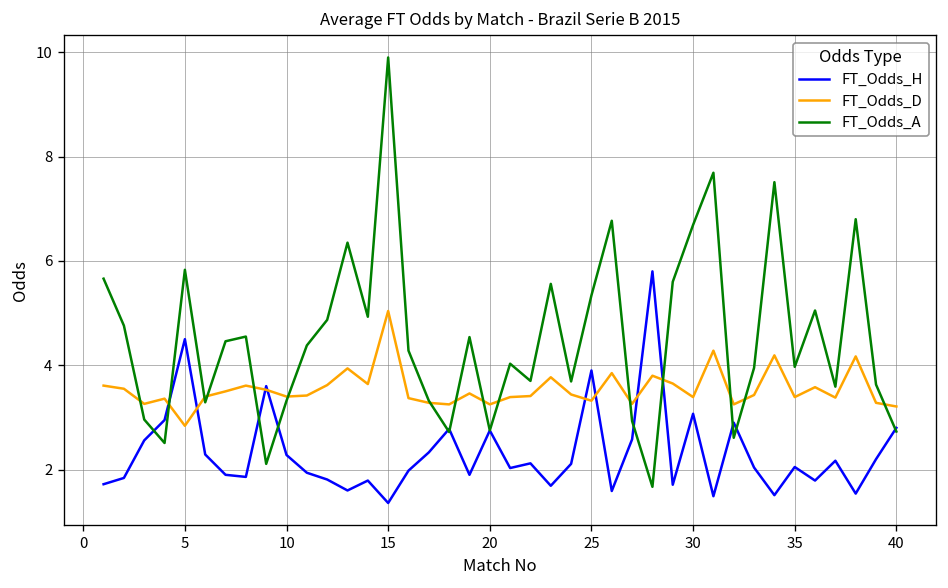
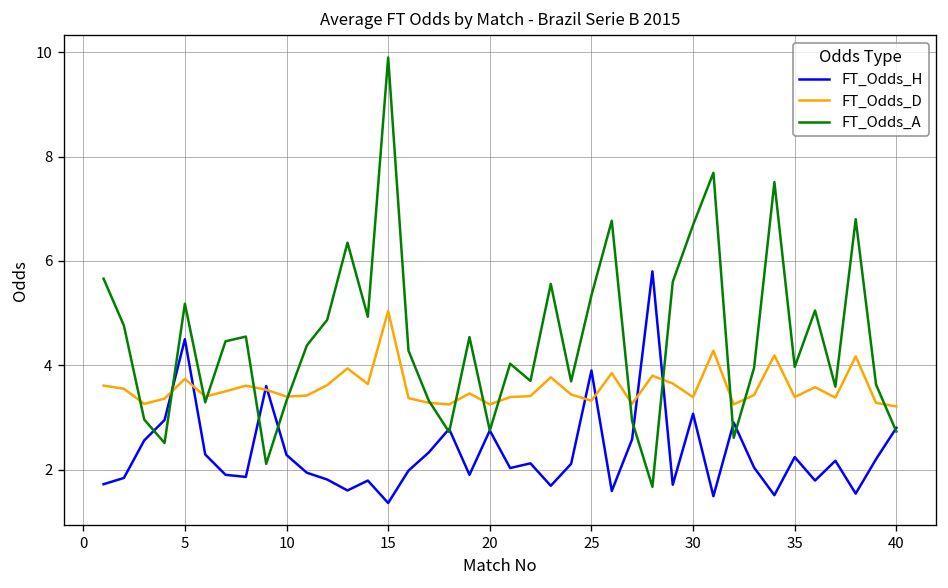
  {
    "FT_Odds_H": {
      "5": 4.5,
      "10": 2.3,
      "15": 1.4,
      "25": 3.9,
      "30": 3.1,
-     "35": 2.1,
+     "35": 2.2,
      "40": 2.8
    },
    "FT_Odds_D": {
-     "5": 2.8,
+     "5": 3.7,
      "10": 3.4,
      "15": 5.0,
      "20": 3.3,
      "25": 3.3,
      "30": 3.4,
      "35": 3.4,
      "40": 3.2
    },
    "FT_Odds_A": {
-     "5": 5.8,
+     "5": 5.2,
      "10": 3.3,
      "15": 9.9,
      "25": 5.3,
      "30": 6.7,
      "35": 4.0,
      "40": 2.7
    }
  }
